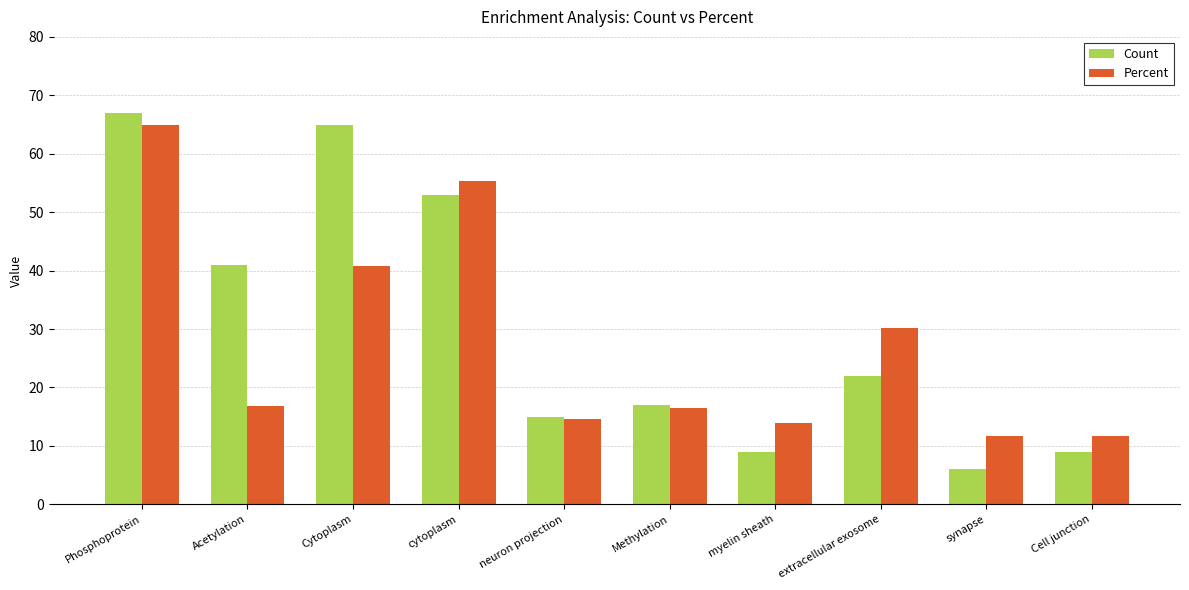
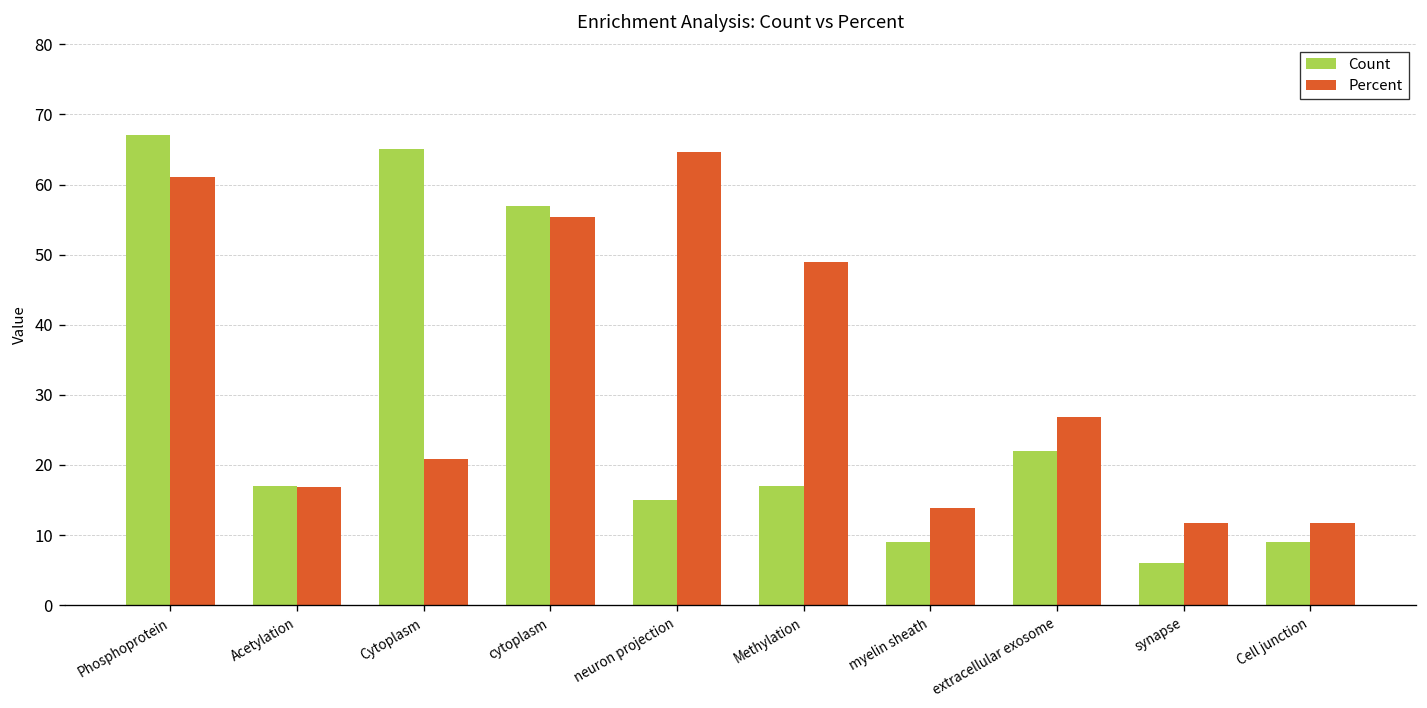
  {
    "Count": {
      "Phosphoprotein": 67,
-     "Acetylation": 41,
+     "Acetylation": 17,
      "Cytoplasm": 65,
-     "cytoplasm": 53,
+     "cytoplasm": 57,
      "neuron projection": 15,
      "Methylation": 17,
      "myelin sheath": 9,
      "extracellular exosome": 22,
      "synapse": 6,
      "Cell junction": 9
    },
    "Percent": {
-     "Phosphoprotein": 65,
+     "Phosphoprotein": 61,
      "Acetylation": 17,
-     "Cytoplasm": 41,
+     "Cytoplasm": 21,
      "cytoplasm": 55,
-     "neuron projection": 15,
-     "Methylation": 17,
+     "neuron projection": 65,
+     "Methylation": 49,
      "myelin sheath": 14,
-     "extracellular exosome": 30,
+     "extracellular exosome": 27,
      "synapse": 12,
      "Cell junction": 12
    }
  }
